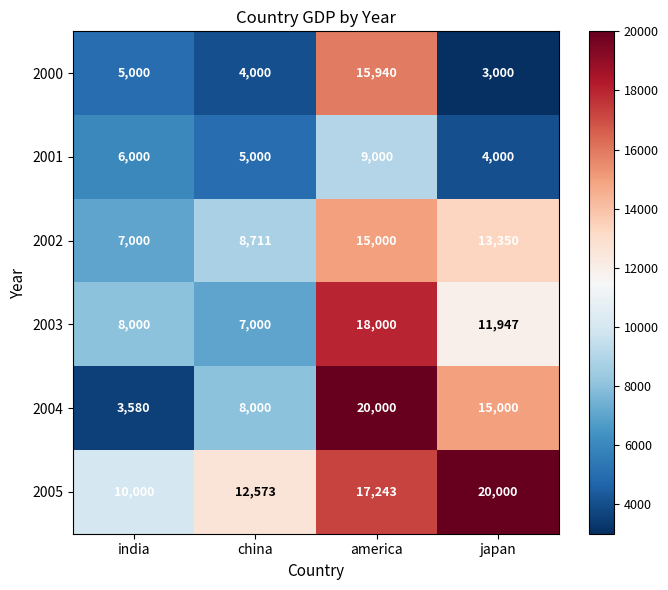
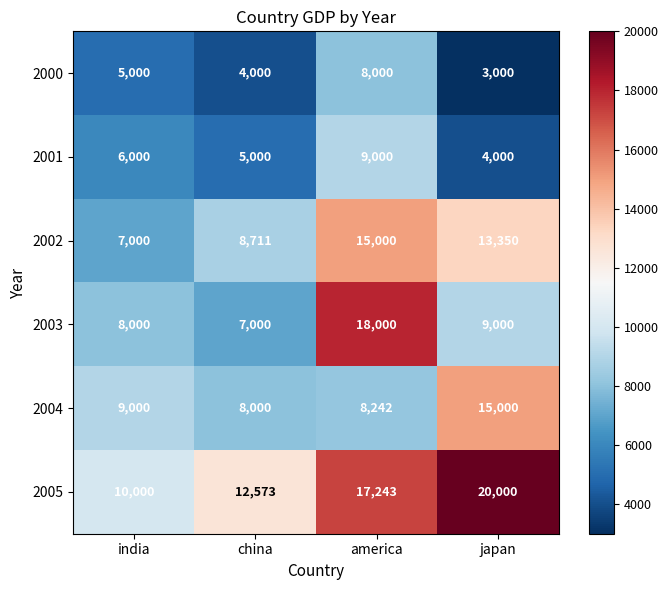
  {
    "2000": {
      "india": "5,000",
      "china": "4,000",
-     "america": "15,940",
+     "america": "8,000",
      "japan": "3,000"
    },
    "2001": {
      "india": "6,000",
      "china": "5,000",
      "america": "9,000",
      "japan": "4,000"
    },
    "2002": {
      "india": "7,000",
      "china": "8,711",
      "america": "15,000",
      "japan": "13,350"
    },
    "2003": {
      "india": "8,000",
      "china": "7,000",
      "america": "18,000",
-     "japan": "11,947"
+     "japan": "9,000"
    },
    "2004": {
-     "india": "3,580",
+     "india": "9,000",
      "china": "8,000",
-     "america": "20,000",
+     "america": "8,242",
      "japan": "15,000"
    },
    "2005": {
      "china": "12,573",
      "america": "17,243",
      "japan": "20,000"
    }
  }
